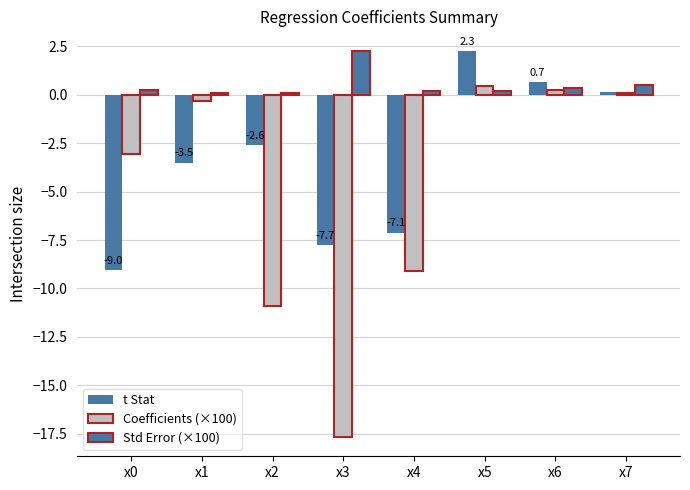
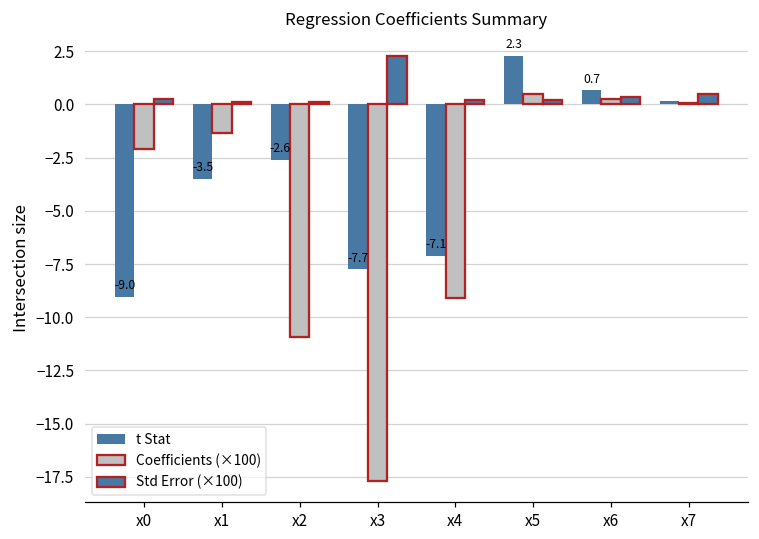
  {
    "Coefficients (×100)": {
-     "x0": -3.0,
-     "x1": -0.3,
+     "x0": -2.1,
+     "x1": -1.3,
      "x2": -10.9,
      "x3": -17.7,
      "x4": -9.1,
      "x5": 0.5,
      "x6": 0.2
    }
  }
